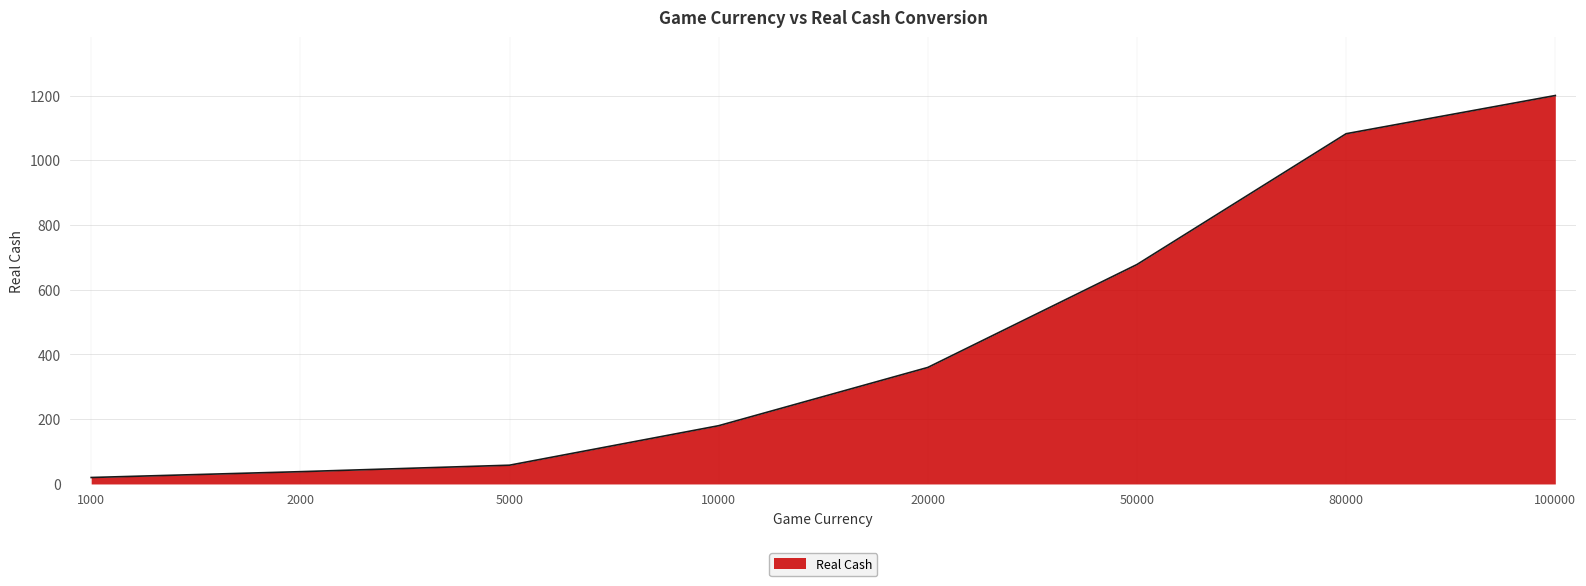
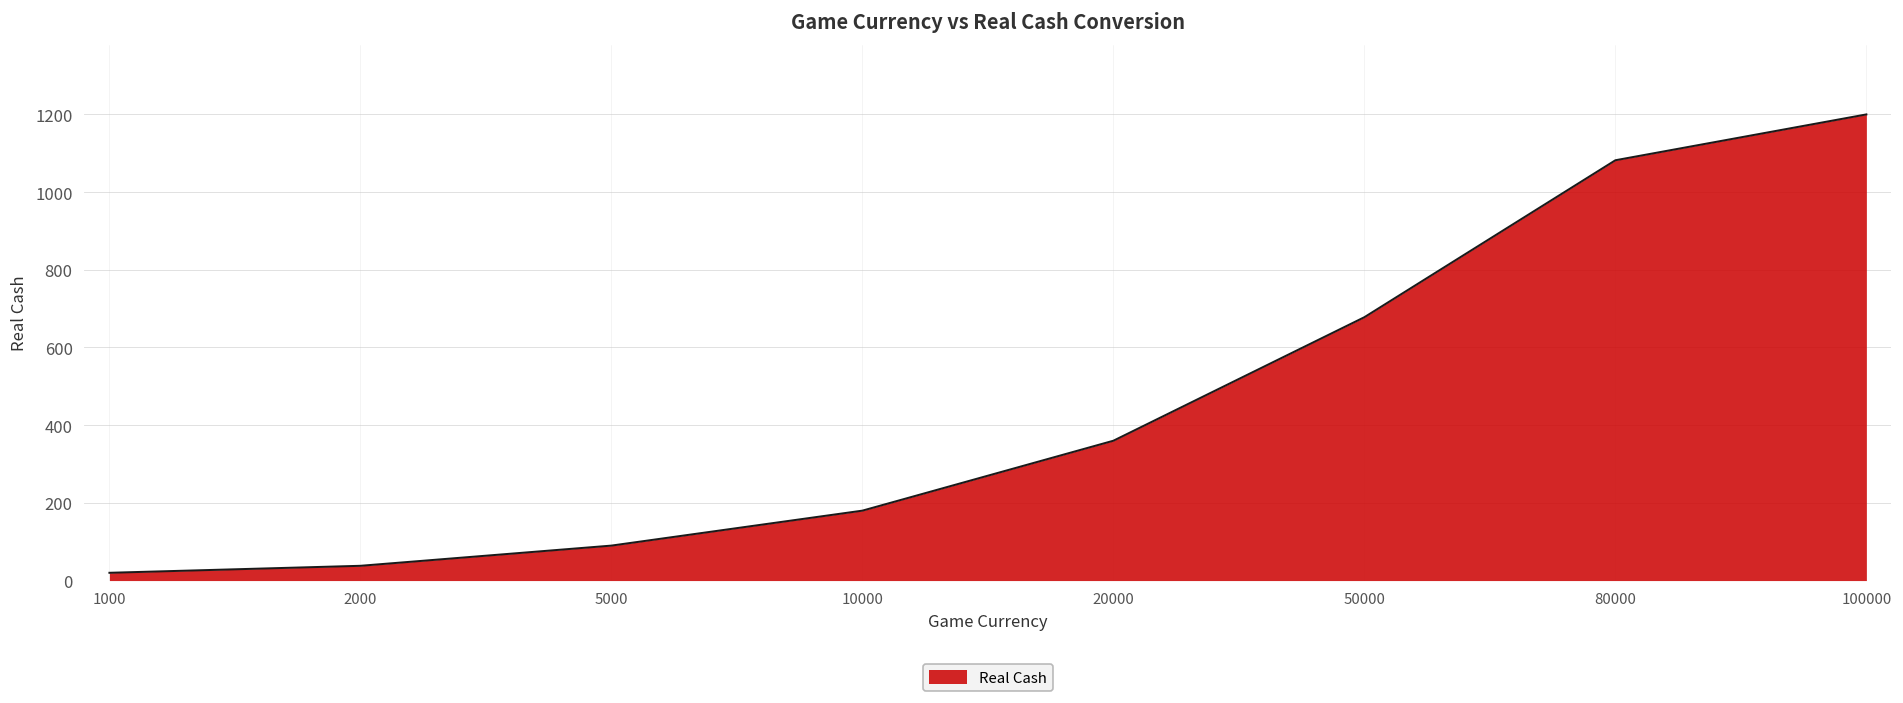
  {
    "1000": 20,
    "2000": 40,
-   "5000": 60,
+   "5000": 90,
    "10000": 180,
    "20000": 360,
    "50000": 680,
    "80000": 1080,
    "100000": 1200
  }
